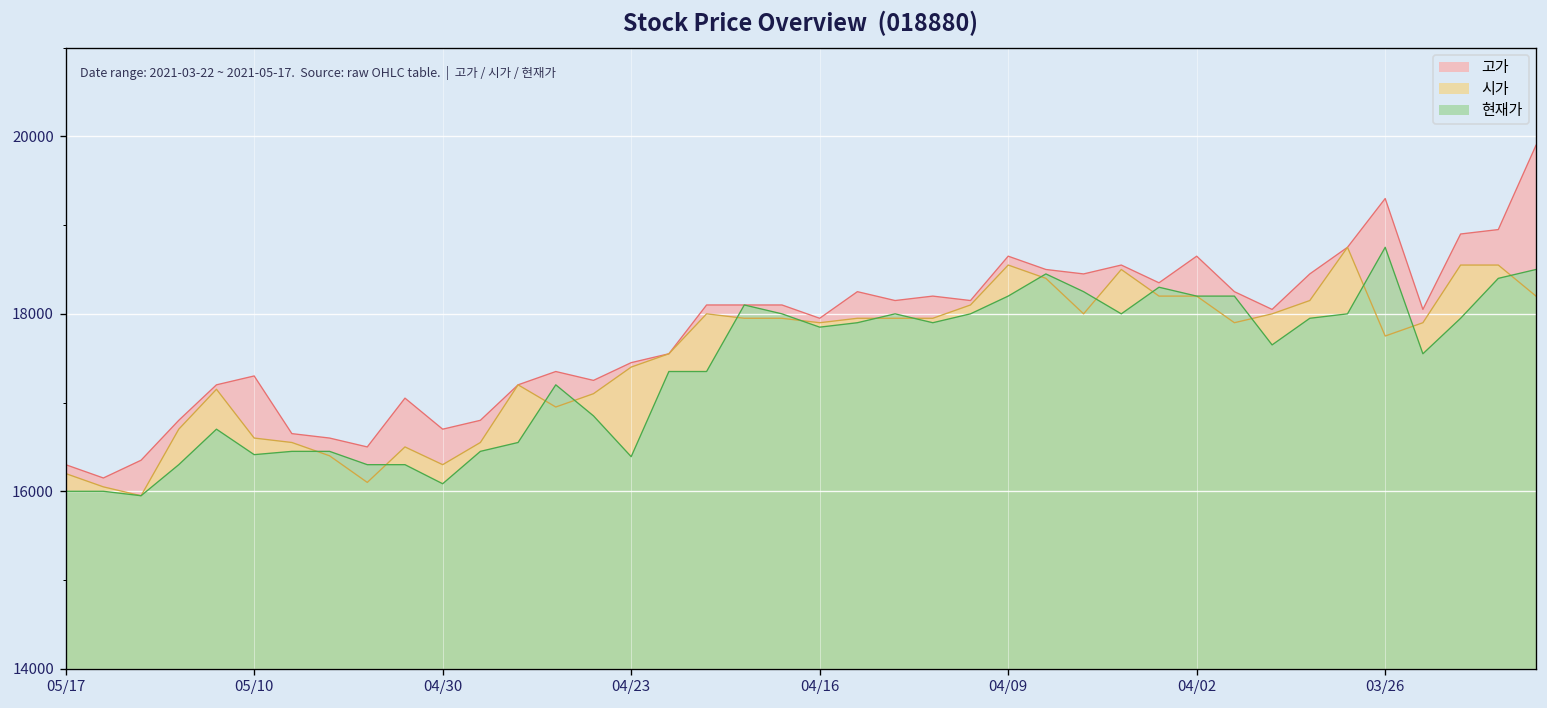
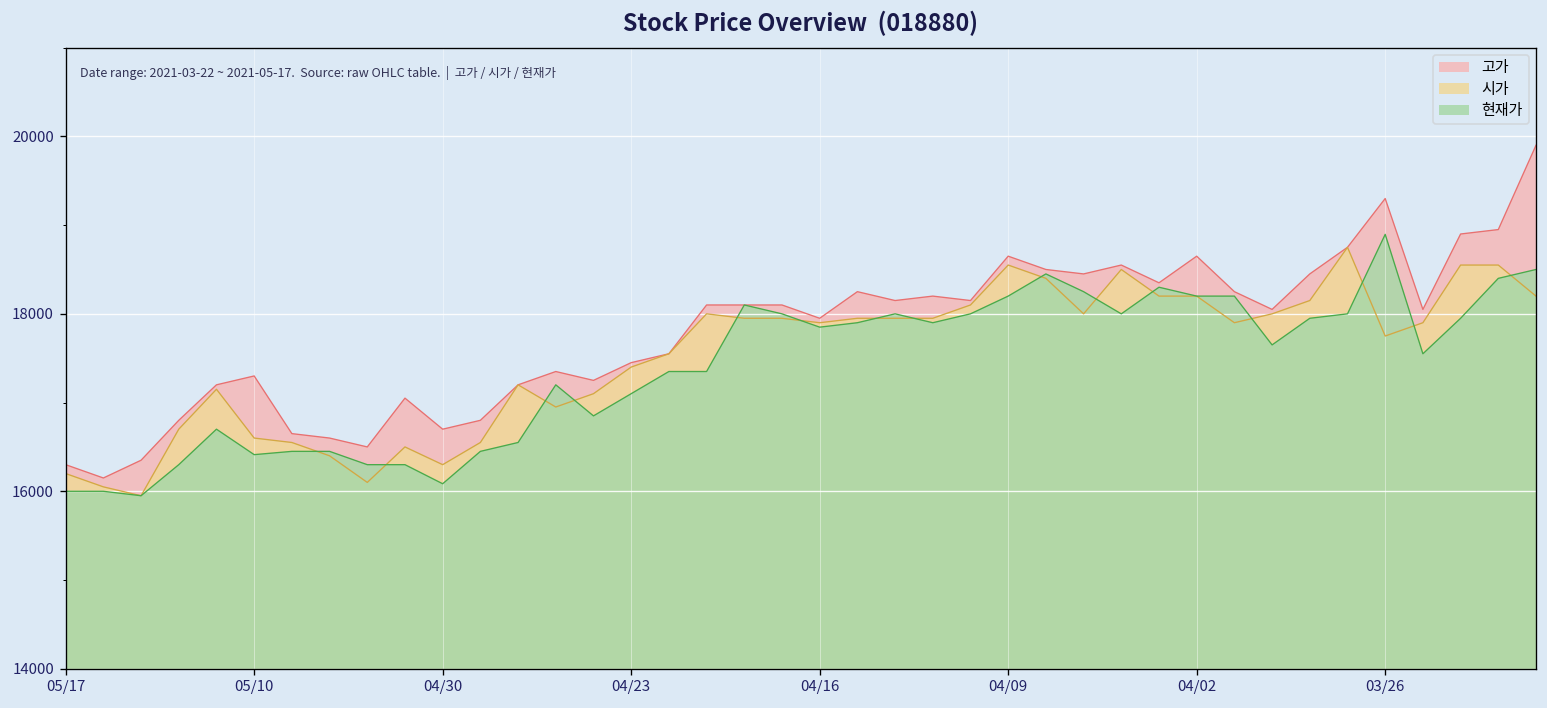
  {
    "현재가": {
      "05/17": 16000,
      "05/10": 16400,
      "04/30": 16100,
-     "04/23": 16400,
+     "04/23": 17100,
      "04/16": 17900,
      "04/09": 18200,
-     "03/26": 18800
+     "03/26": 18900
    }
  }
